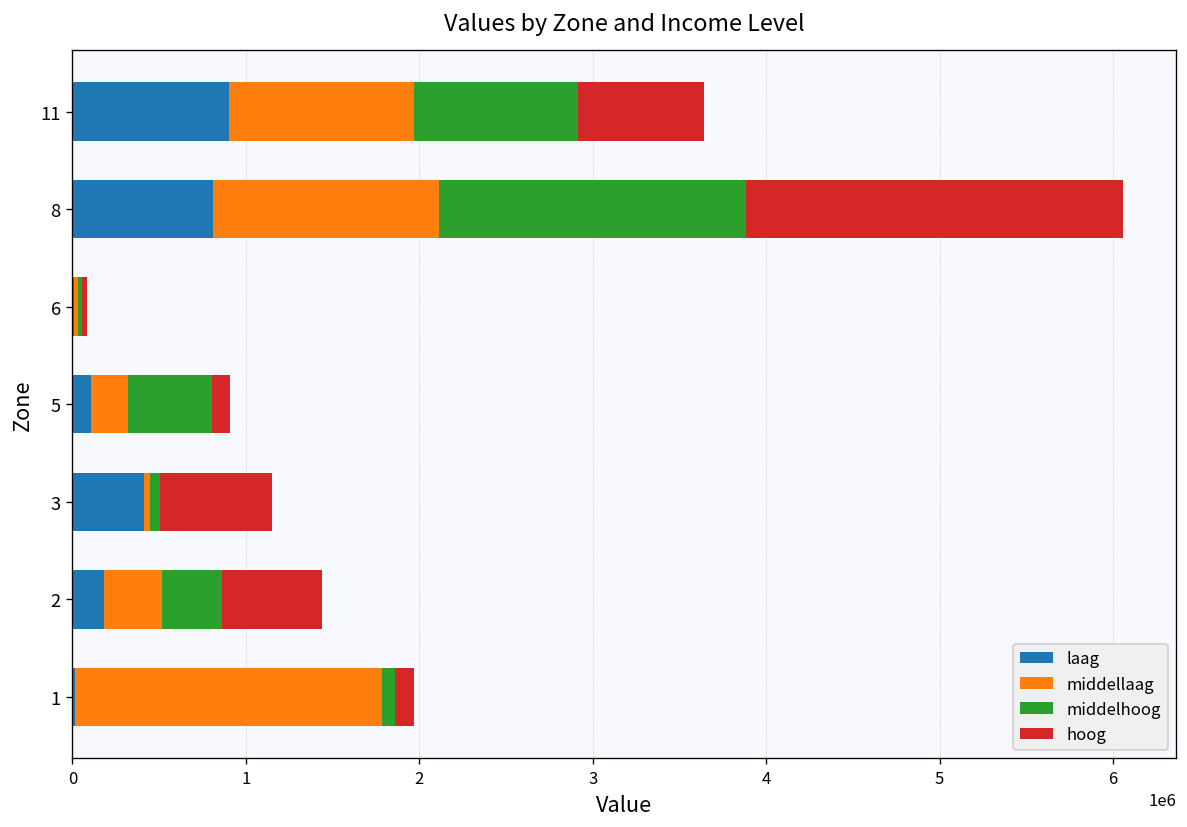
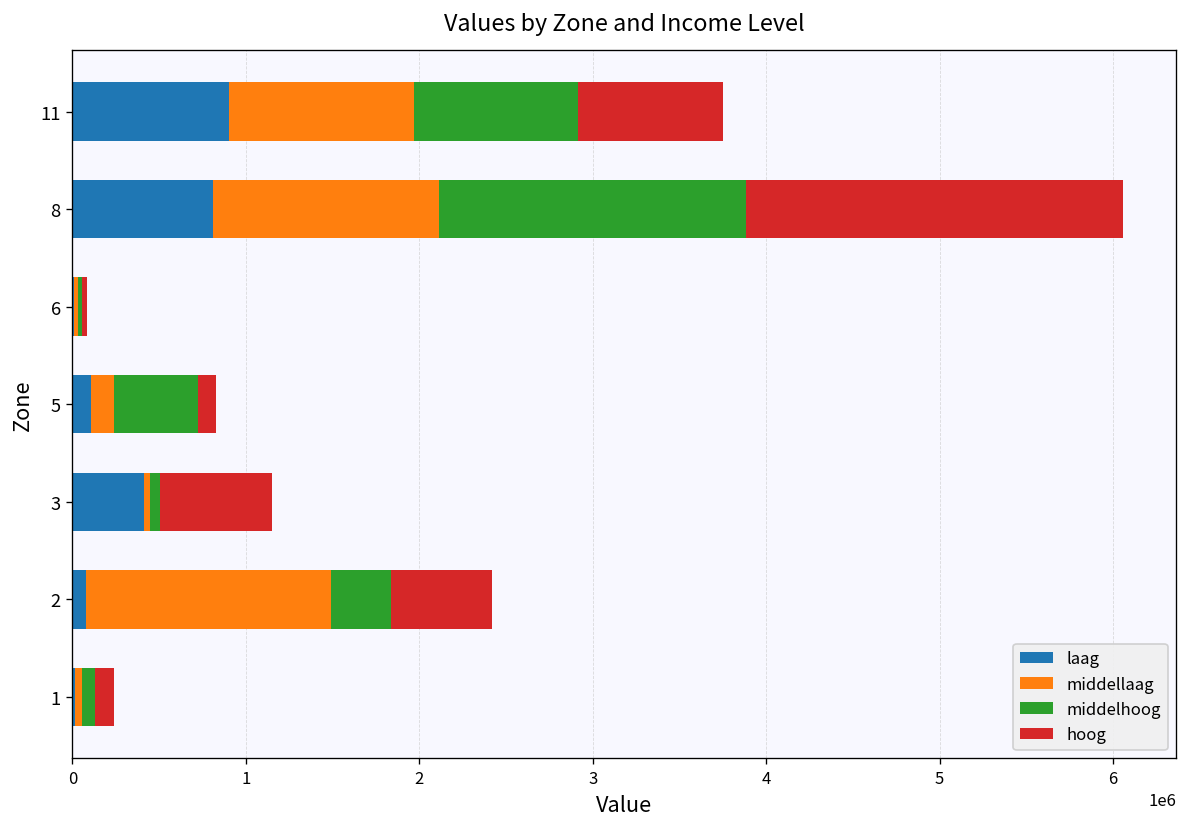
  {
    "laag": {
      "11": 900000,
      "8": 810000,
      "5": 110000,
      "3": 410000,
-     "2": 180000,
+     "2": 80000,
      "1": 20000
    },
    "middellaag": {
      "11": 1060000,
      "8": 1300000,
      "6": 20000,
-     "5": 220000,
+     "5": 130000,
      "3": 40000,
-     "2": 330000,
-     "1": 1770000
+     "2": 1410000,
+     "1": 40000
    },
    "middelhoog": {
      "11": 950000,
      "8": 1770000,
      "6": 20000,
      "5": 490000,
      "3": 60000,
      "2": 350000,
      "1": 70000
    },
    "hoog": {
-     "11": 720000,
+     "11": 840000,
      "8": 2180000,
      "6": 30000,
      "5": 100000,
      "3": 640000,
      "2": 580000,
      "1": 110000
    }
  }
